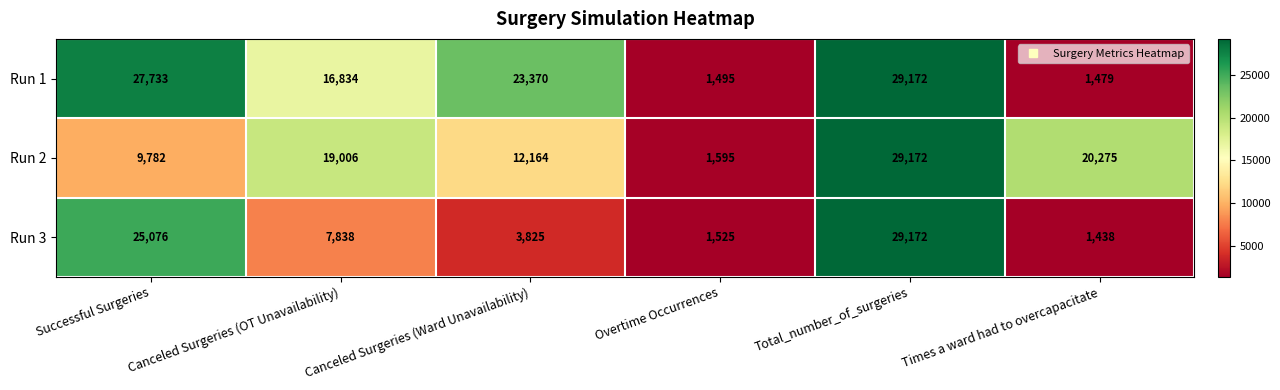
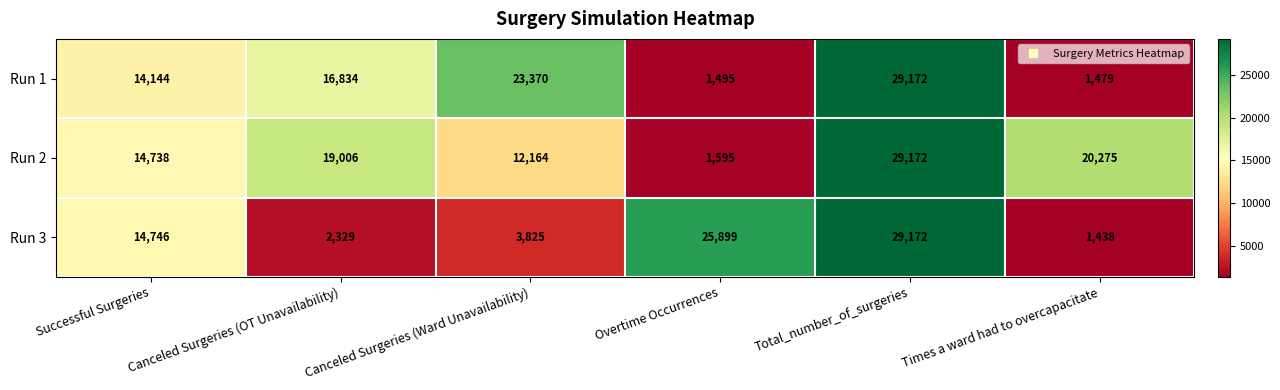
  {
    "Run 1": {
-     "Successful Surgeries": "27,733",
+     "Successful Surgeries": "14,144",
      "Canceled Surgeries (OT Unavailability)": "16,834",
      "Canceled Surgeries (Ward Unavailability)": "23,370",
      "Overtime Occurrences": "1,495",
      "Total_number_of_surgeries": "29,172",
      "Times a ward had to overcapacitate": "1,479"
    },
    "Run 2": {
-     "Successful Surgeries": "9,782",
+     "Successful Surgeries": "14,738",
      "Canceled Surgeries (OT Unavailability)": "19,006",
      "Canceled Surgeries (Ward Unavailability)": "12,164",
      "Overtime Occurrences": "1,595",
      "Total_number_of_surgeries": "29,172",
      "Times a ward had to overcapacitate": "20,275"
    },
    "Run 3": {
-     "Successful Surgeries": "25,076",
-     "Canceled Surgeries (OT Unavailability)": "7,838",
+     "Successful Surgeries": "14,746",
+     "Canceled Surgeries (OT Unavailability)": "2,329",
      "Canceled Surgeries (Ward Unavailability)": "3,825",
-     "Overtime Occurrences": "1,525",
+     "Overtime Occurrences": "25,899",
      "Total_number_of_surgeries": "29,172",
      "Times a ward had to overcapacitate": "1,438"
    }
  }
